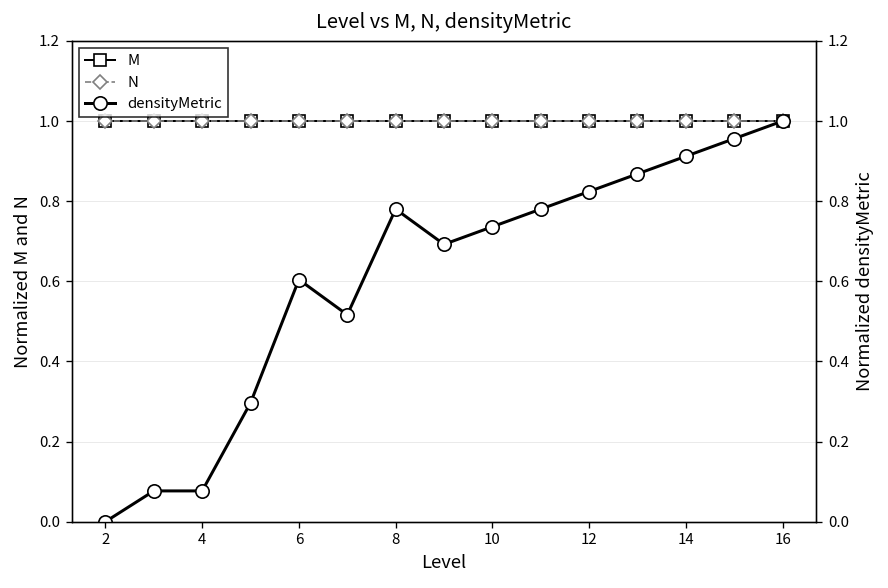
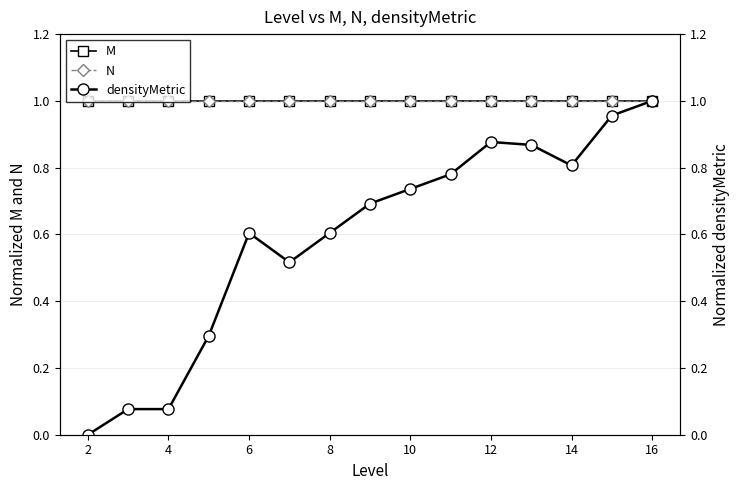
  {
    "N": {
      "6": 1.00,
      "8": 1.00,
      "10": 1.00,
      "12": 1.00,
      "14": 1.00,
      "16": 1.00
    },
    "densityMetric": {
      "2": 0.00,
      "4": 0.08,
      "6": 0.60,
-     "8": 0.78,
+     "8": 0.60,
      "10": 0.74,
-     "12": 0.82,
-     "14": 0.91,
+     "12": 0.88,
+     "14": 0.81,
      "16": 1.00
    }
  }
